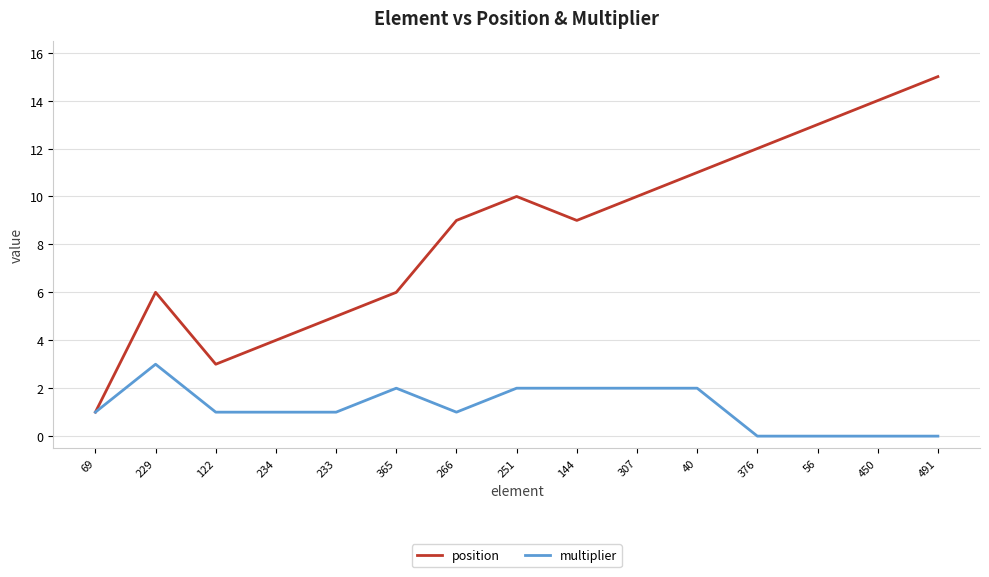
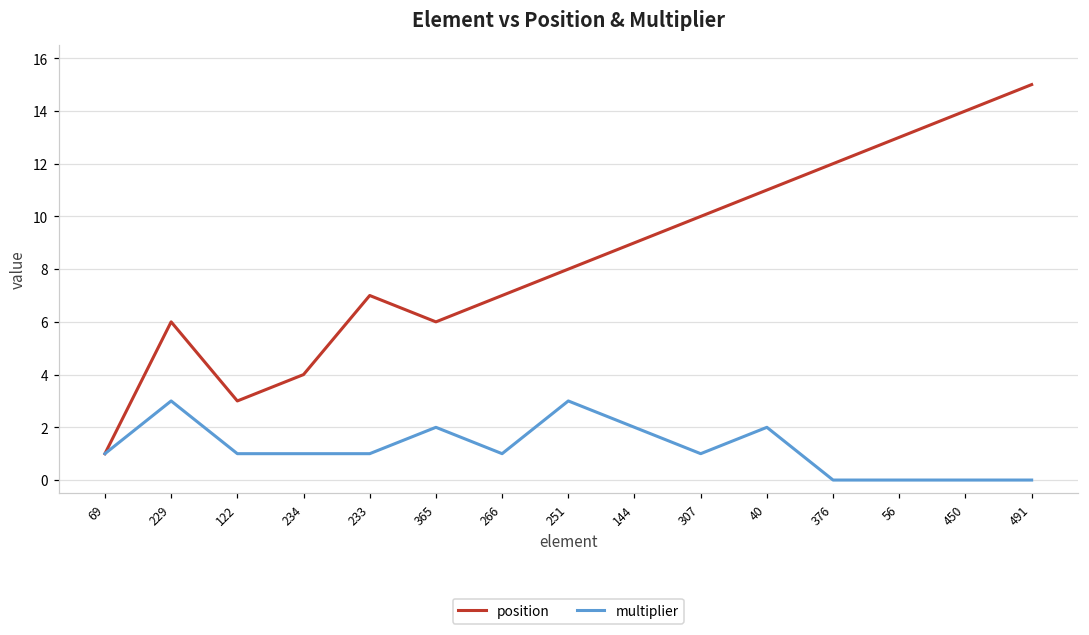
  {
    "position": {
      "229": 6,
      "122": 3,
      "234": 4,
-     "233": 5,
+     "233": 7,
      "365": 6,
-     "266": 9,
-     "251": 10,
+     "266": 7,
+     "251": 8,
      "144": 9,
      "307": 10,
      "40": 11,
      "376": 12,
      "56": 13,
      "450": 14,
      "491": 15
    },
    "multiplier": {
      "229": 3,
      "122": 1,
      "234": 1,
      "233": 1,
      "365": 2,
      "266": 1,
-     "251": 2,
+     "251": 3,
      "144": 2,
-     "307": 2,
+     "307": 1,
      "40": 2,
      "376": 0,
      "56": 0,
      "450": 0,
      "491": 0
    }
  }
